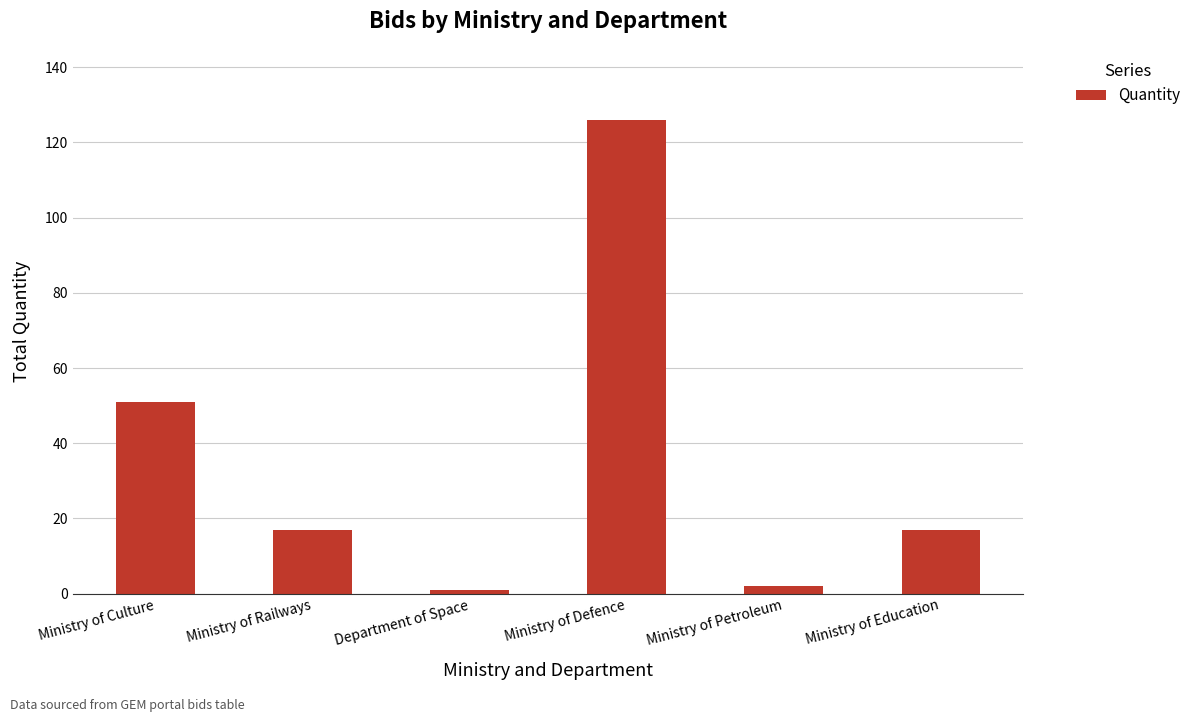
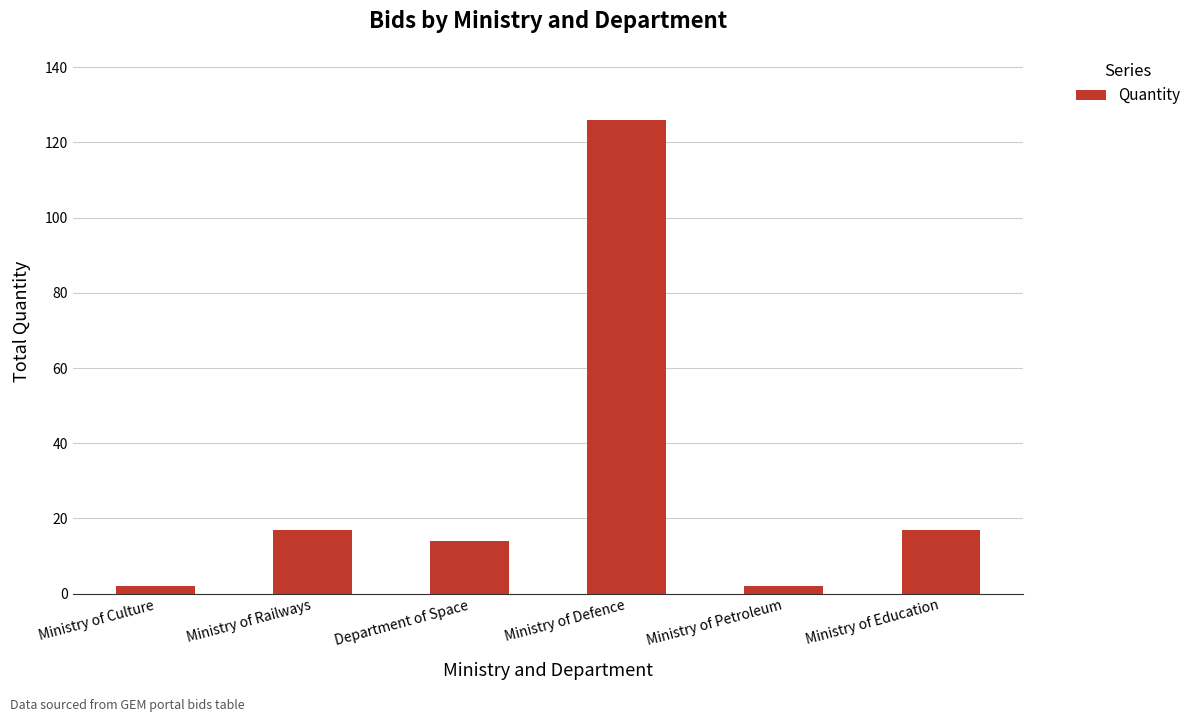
  {
-   "Ministry of Culture": 51,
+   "Ministry of Culture": 2,
    "Ministry of Railways": 17,
-   "Department of Space": 1,
+   "Department of Space": 14,
    "Ministry of Defence": 126,
    "Ministry of Petroleum": 2,
    "Ministry of Education": 17
  }
